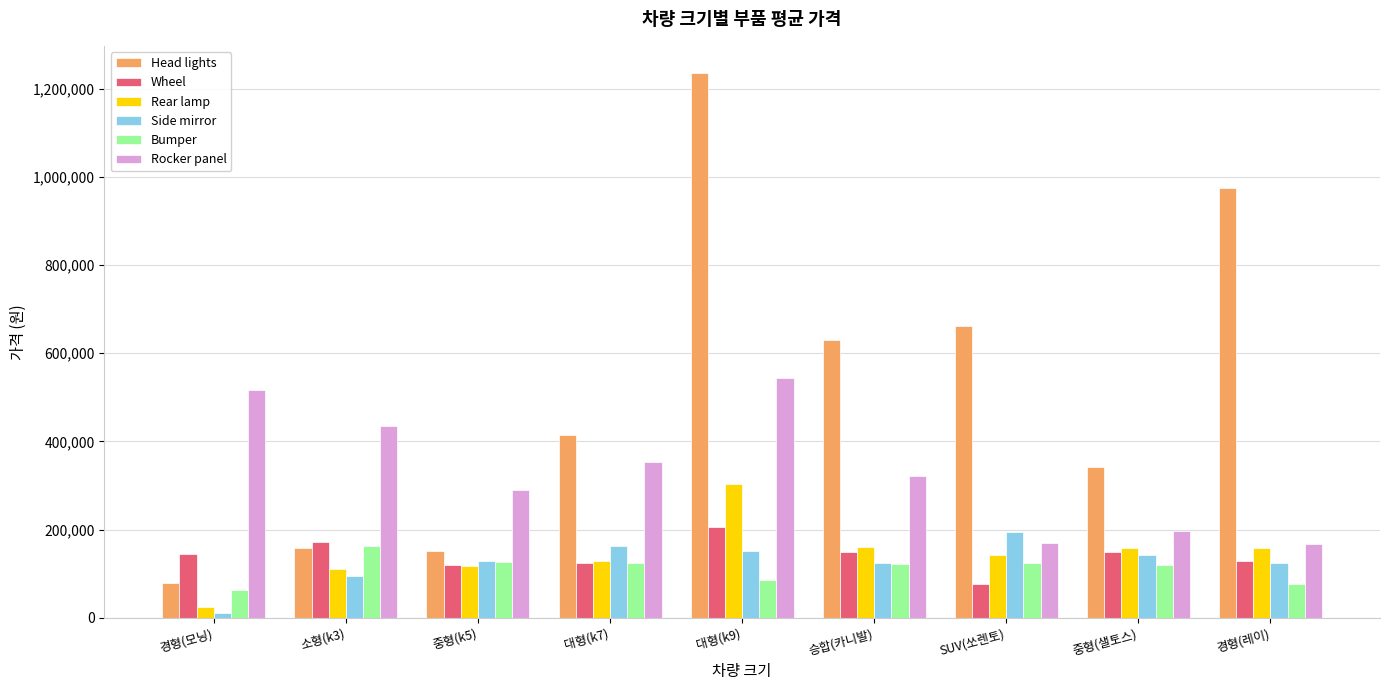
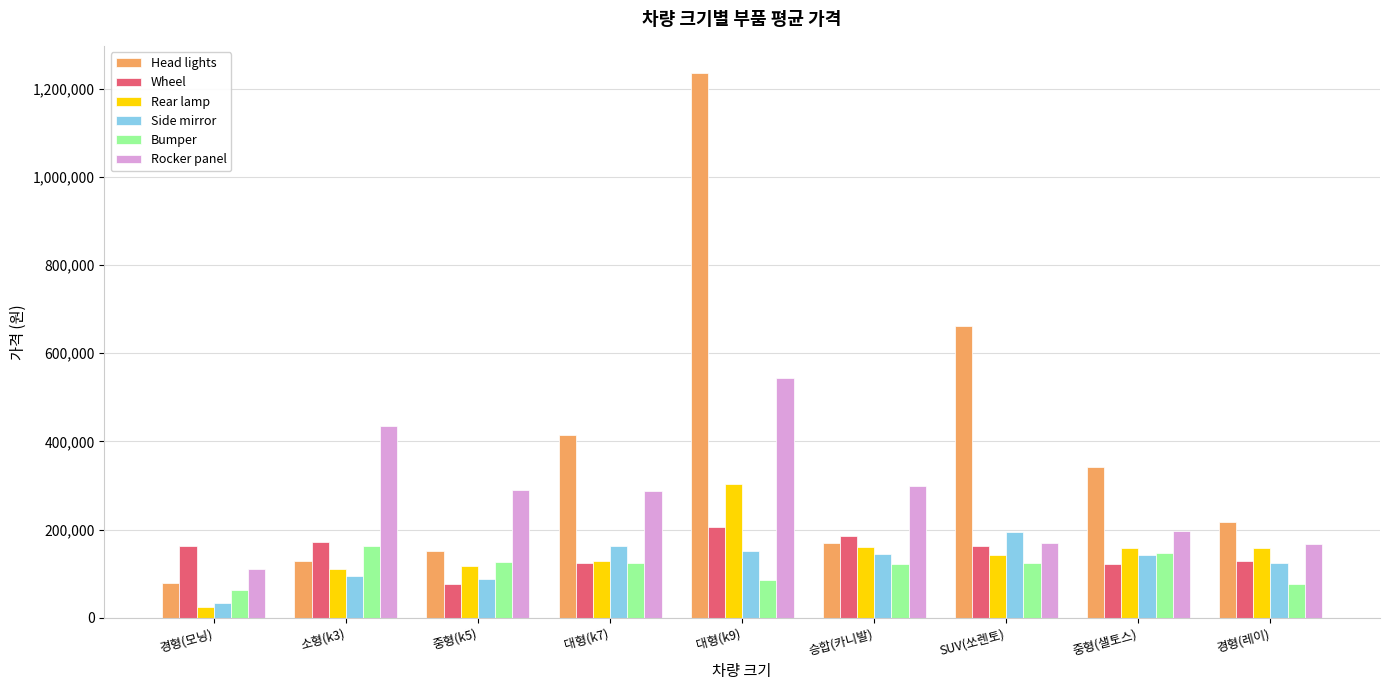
  {
    "Head lights": {
      "경형(모닝)": "80,000",
-     "소형(k3)": "160,000",
+     "소형(k3)": "130,000",
      "중형(k5)": "150,000",
      "대형(k7)": "410,000",
      "대형(k9)": "1,240,000",
-     "승합(카니발)": "630,000",
+     "승합(카니발)": "170,000",
      "SUV(쏘렌토)": "660,000",
      "중형(샐토스)": "340,000",
-     "경형(레이)": "970,000"
+     "경형(레이)": "220,000"
    },
    "Wheel": {
-     "경형(모닝)": "150,000",
+     "경형(모닝)": "160,000",
      "소형(k3)": "170,000",
-     "중형(k5)": "120,000",
+     "중형(k5)": "80,000",
      "대형(k7)": "120,000",
      "대형(k9)": "210,000",
-     "승합(카니발)": "150,000",
-     "SUV(쏘렌토)": "80,000",
-     "중형(샐토스)": "150,000",
+     "승합(카니발)": "190,000",
+     "SUV(쏘렌토)": "160,000",
+     "중형(샐토스)": "120,000",
      "경형(레이)": "130,000"
    },
    "Rear lamp": {
      "경형(모닝)": "20,000",
      "소형(k3)": "110,000",
      "중형(k5)": "120,000",
      "대형(k7)": "130,000",
      "대형(k9)": "300,000",
      "승합(카니발)": "160,000",
      "SUV(쏘렌토)": "140,000",
      "중형(샐토스)": "160,000",
      "경형(레이)": "160,000"
    },
    "Side mirror": {
-     "경형(모닝)": "10,000",
+     "경형(모닝)": "30,000",
      "소형(k3)": "90,000",
-     "중형(k5)": "130,000",
+     "중형(k5)": "90,000",
      "대형(k7)": "160,000",
      "대형(k9)": "150,000",
-     "승합(카니발)": "120,000",
+     "승합(카니발)": "150,000",
      "SUV(쏘렌토)": "190,000",
      "중형(샐토스)": "140,000",
      "경형(레이)": "130,000"
    },
    "Bumper": {
      "경형(모닝)": "60,000",
      "소형(k3)": "160,000",
      "중형(k5)": "130,000",
      "대형(k7)": "130,000",
      "대형(k9)": "90,000",
      "승합(카니발)": "120,000",
      "SUV(쏘렌토)": "120,000",
-     "중형(샐토스)": "120,000",
+     "중형(샐토스)": "150,000",
      "경형(레이)": "80,000"
    },
    "Rocker panel": {
-     "경형(모닝)": "520,000",
+     "경형(모닝)": "110,000",
      "소형(k3)": "440,000",
      "중형(k5)": "290,000",
-     "대형(k7)": "350,000",
+     "대형(k7)": "290,000",
      "대형(k9)": "540,000",
-     "승합(카니발)": "320,000",
+     "승합(카니발)": "300,000",
      "SUV(쏘렌토)": "170,000",
      "중형(샐토스)": "200,000",
      "경형(레이)": "170,000"
    }
  }
